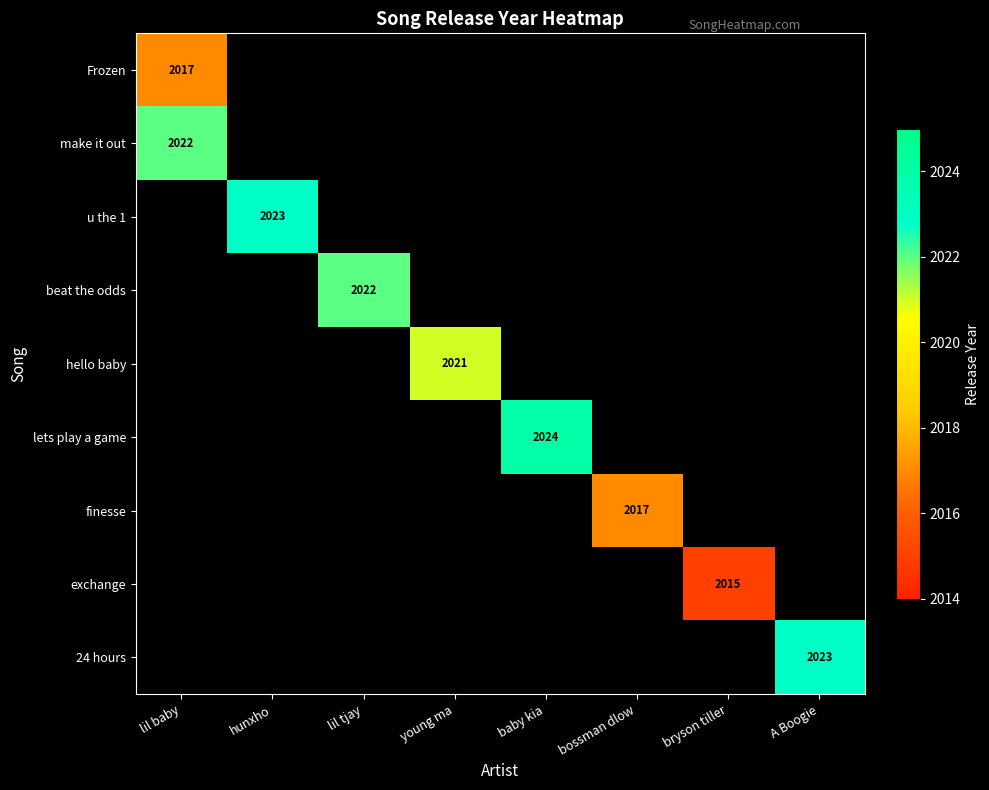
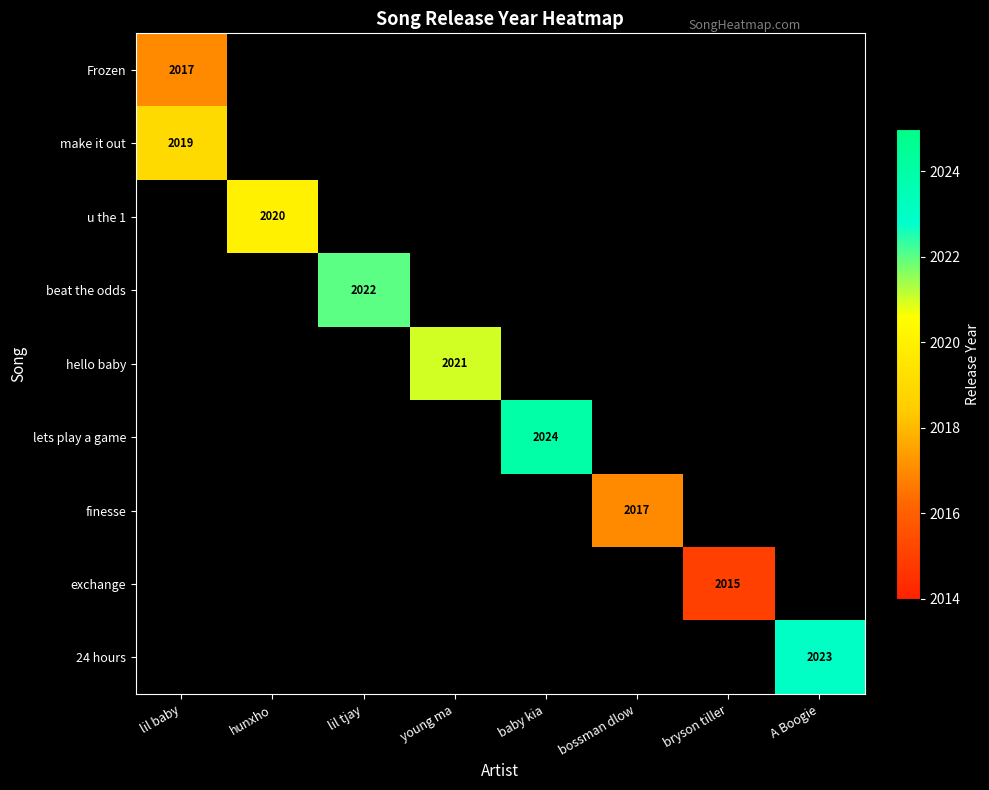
  {
    "Frozen": {
      "lil baby": 2017
    },
    "make it out": {
-     "lil baby": 2022
+     "lil baby": 2019
    },
    "u the 1": {
-     "hunxho": 2023
+     "hunxho": 2020
    },
    "beat the odds": {
      "lil tjay": 2022
    },
    "hello baby": {
      "young ma": 2021
    },
    "lets play a game": {
      "baby kia": 2024
    },
    "finesse": {
      "bossman dlow": 2017
    },
    "exchange": {
      "bryson tiller": 2015
    },
    "24 hours": {
      "A Boogie": 2023
    }
  }
